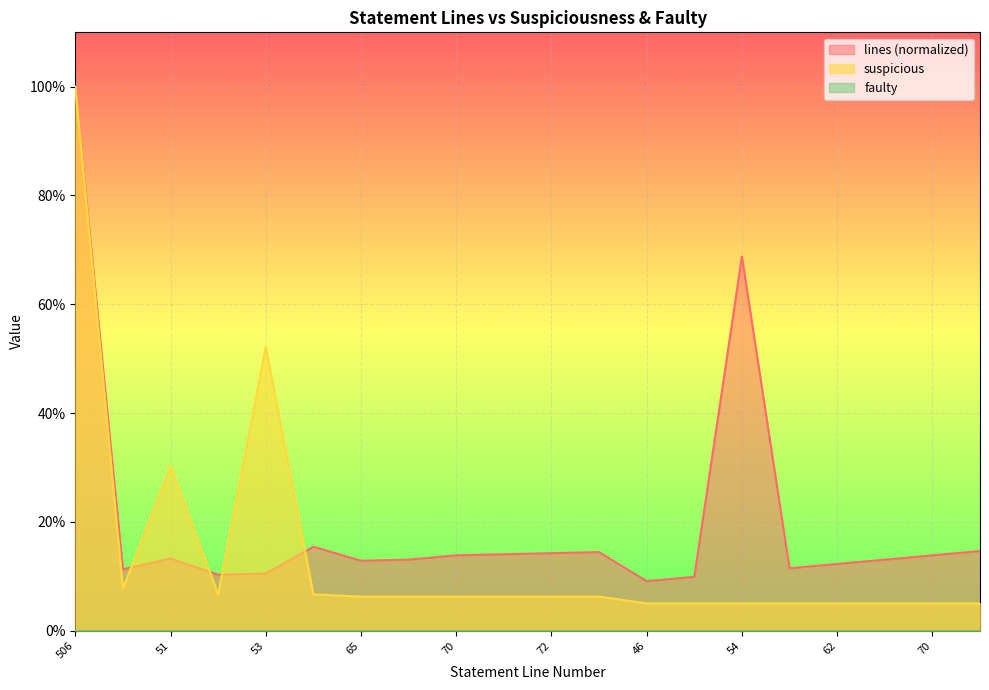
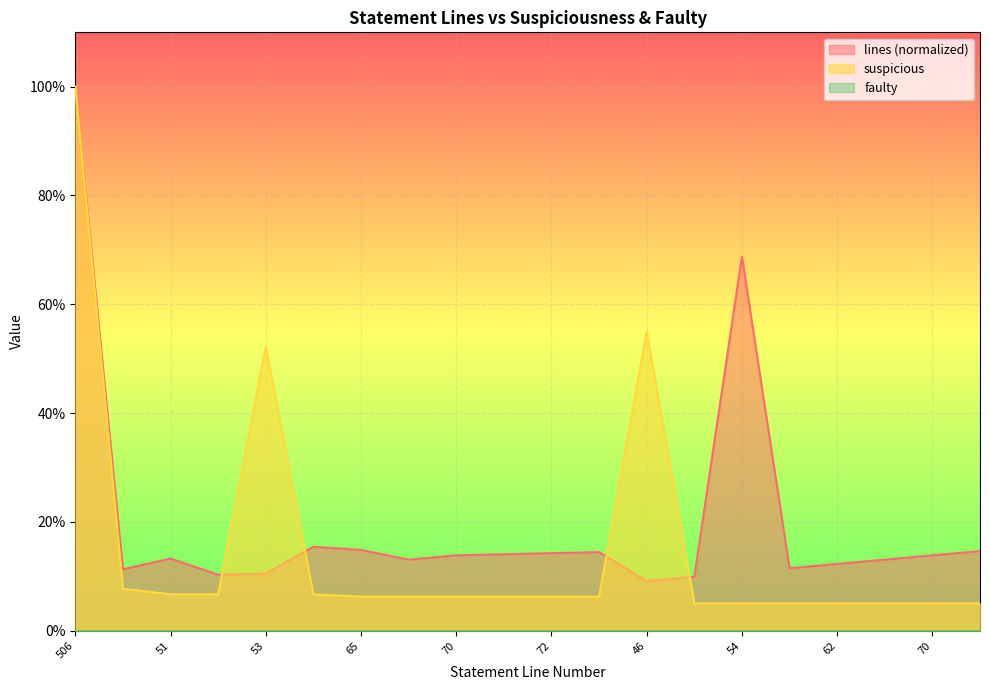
  {
    "lines (normalized)": {
      "51": "13%",
      "53": "10%",
-     "65": "13%",
+     "65": "15%",
      "72": "14%",
      "46": "9%",
      "54": "69%",
      "62": "12%"
    },
    "suspicious": {
-     "51": "30%",
+     "51": "7%",
      "53": "52%",
      "65": "6%",
      "72": "6%",
-     "46": "5%",
+     "46": "55%",
      "54": "5%",
      "62": "5%"
    },
    "faulty": {
      "506": "0%",
      "51": "0%",
      "53": "0%",
      "65": "0%",
      "72": "0%",
      "46": "0%",
      "54": "0%",
      "62": "0%"
    }
  }
